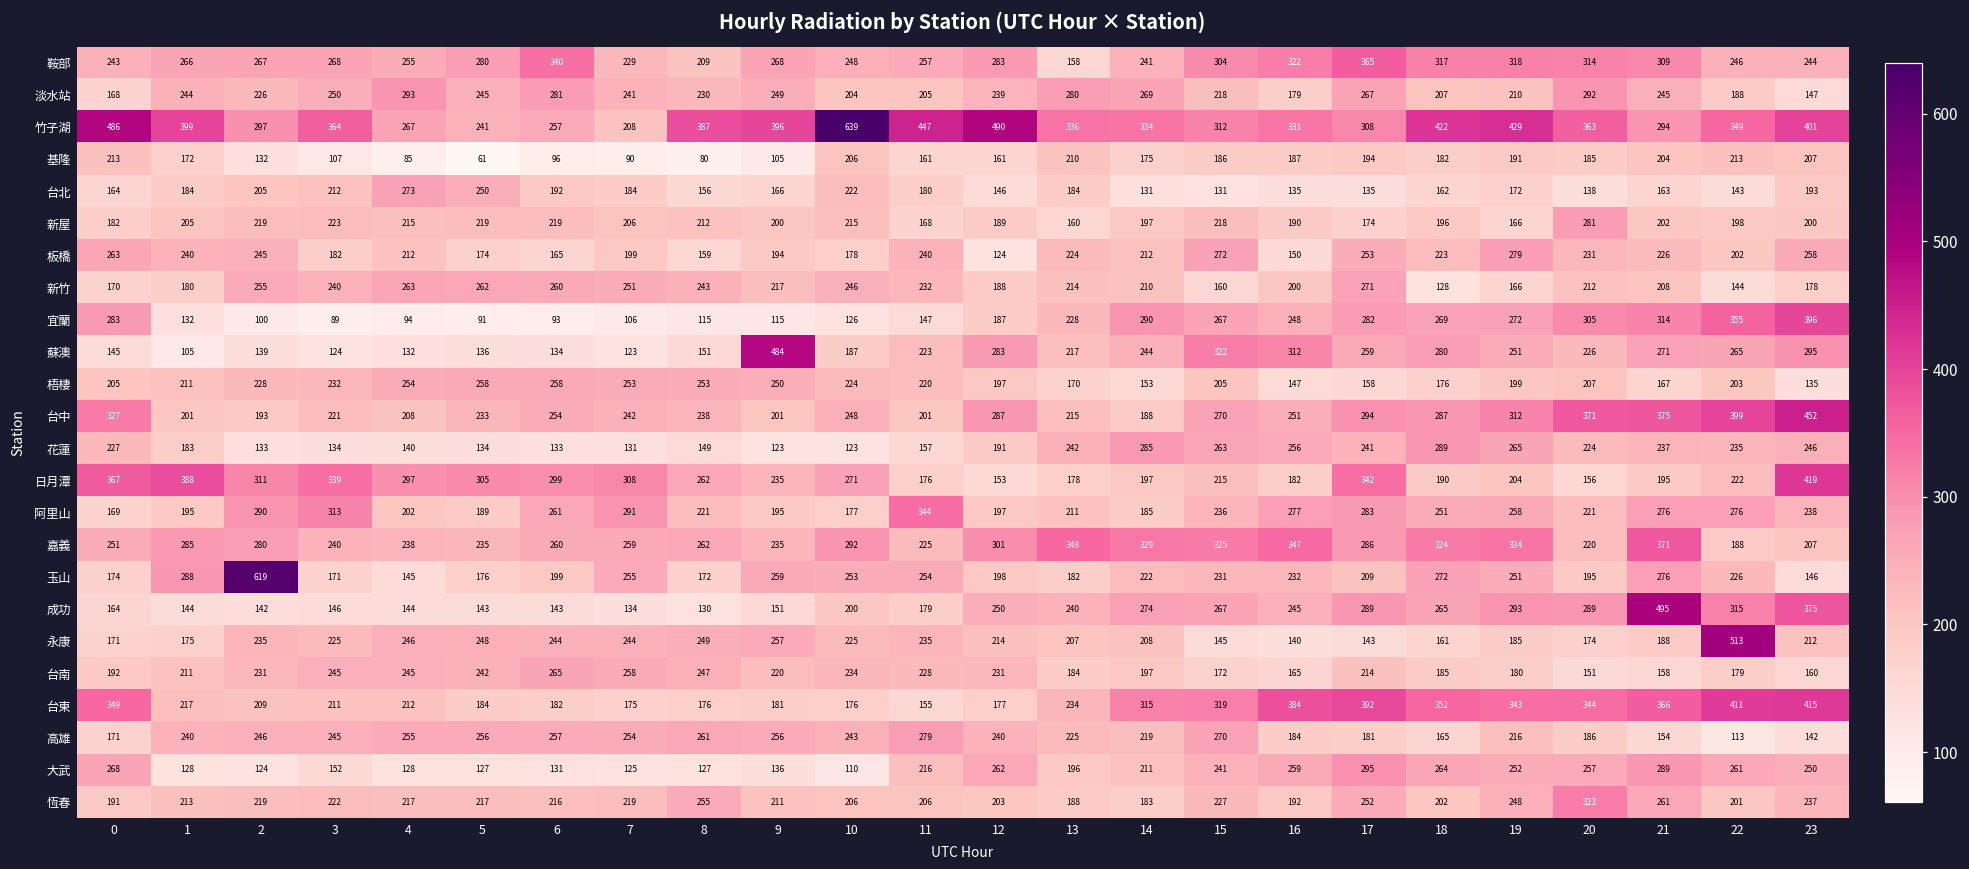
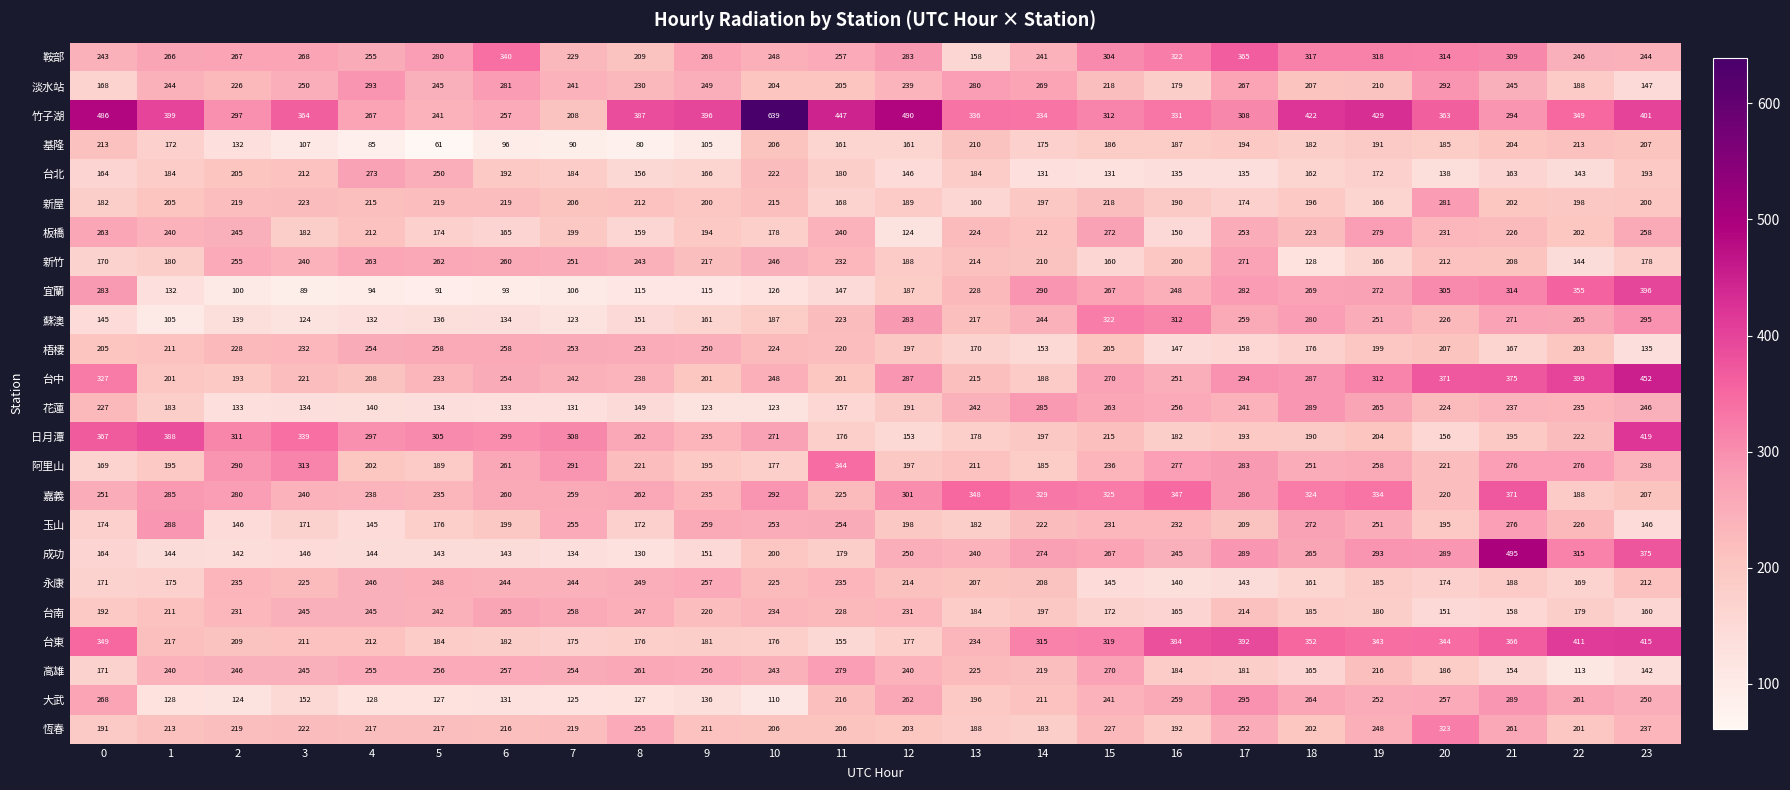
  {
    "蘇澳": {
      "0": 145,
      "1": 105,
      "2": 139,
      "3": 124,
      "4": 132,
      "5": 136,
      "6": 134,
      "7": 123,
      "8": 151,
-     "9": 484,
+     "9": 161,
      "10": 187,
      "11": 223,
      "12": 283,
      "13": 217,
      "14": 244,
      "15": 322,
      "16": 312,
      "17": 259,
      "18": 280,
      "19": 251,
      "20": 226,
      "21": 271,
      "22": 265,
      "23": 295
    },
    "日月潭": {
      "0": 367,
      "1": 388,
      "2": 311,
      "3": 339,
      "4": 297,
      "5": 305,
      "6": 299,
      "7": 308,
      "8": 262,
      "9": 235,
      "10": 271,
      "11": 176,
      "12": 153,
      "13": 178,
      "14": 197,
      "15": 215,
      "16": 182,
-     "17": 342,
+     "17": 193,
      "18": 190,
      "19": 204,
      "20": 156,
      "21": 195,
      "22": 222,
      "23": 419
    },
    "玉山": {
      "0": 174,
      "1": 288,
-     "2": 619,
+     "2": 146,
      "3": 171,
      "4": 145,
      "5": 176,
      "6": 199,
      "7": 255,
      "8": 172,
      "9": 259,
      "10": 253,
      "11": 254,
      "12": 198,
      "13": 182,
      "14": 222,
      "15": 231,
      "16": 232,
      "17": 209,
      "18": 272,
      "19": 251,
      "20": 195,
      "21": 276,
      "22": 226,
      "23": 146
    },
    "永康": {
      "0": 171,
      "1": 175,
      "2": 235,
      "3": 225,
      "4": 246,
      "5": 248,
      "6": 244,
      "7": 244,
      "8": 249,
      "9": 257,
      "10": 225,
      "11": 235,
      "12": 214,
      "13": 207,
      "14": 208,
      "15": 145,
      "16": 140,
      "17": 143,
      "18": 161,
      "19": 185,
      "20": 174,
      "21": 188,
-     "22": 513,
+     "22": 169,
      "23": 212
    }
  }
